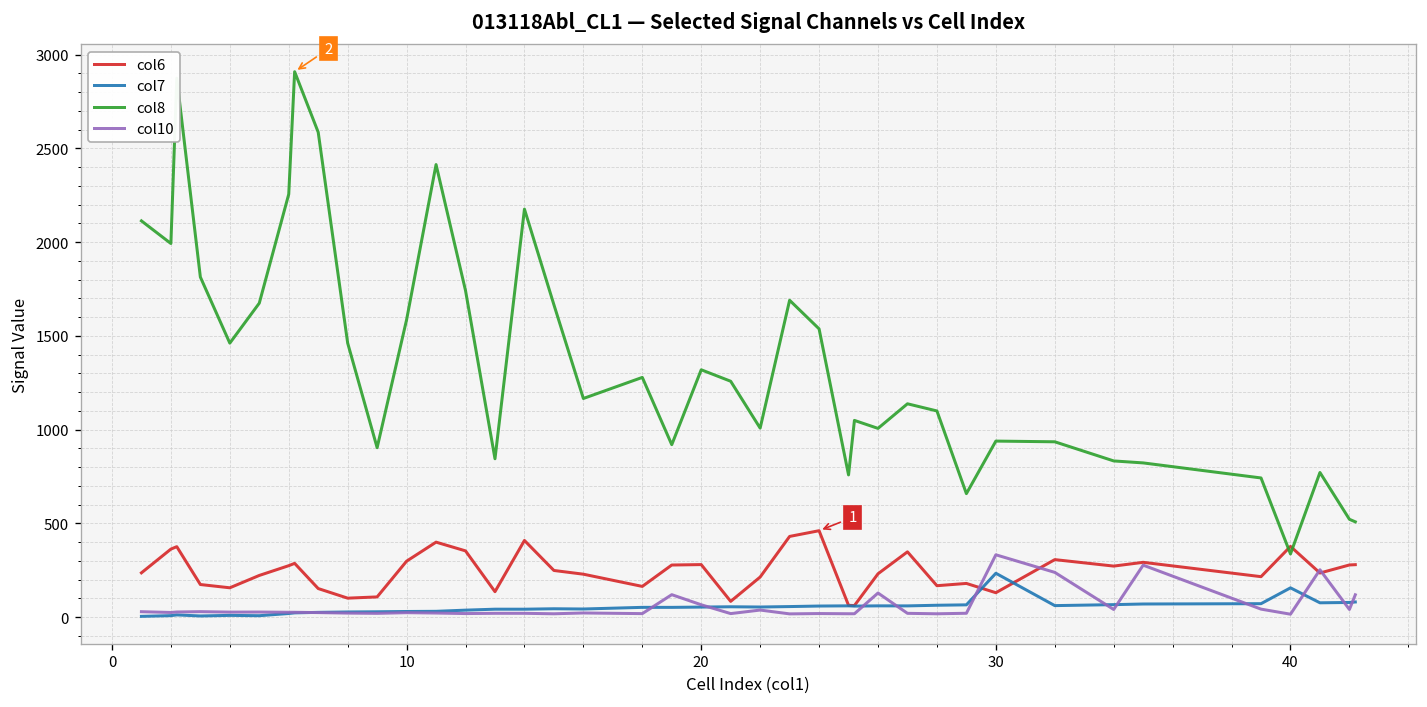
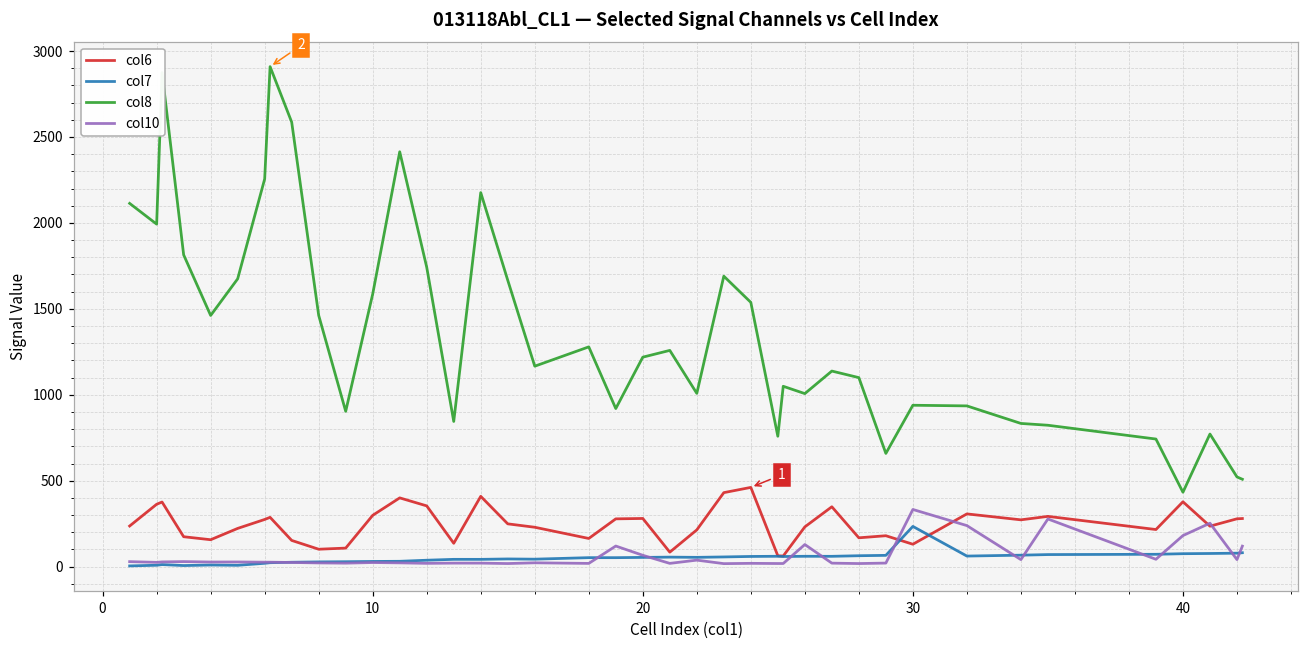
  {
    "col6": {
      "10": 300,
      "20": 280,
      "30": 130,
      "40": 380
    },
    "col7": {
      "30": 230,
-     "40": 160
+     "40": 80
    },
    "col8": {
      "10": 1590,
-     "20": 1320,
+     "20": 1220,
      "30": 940,
-     "40": 340
+     "40": 430
    },
    "col10": {
      "30": 330,
-     "40": 20
+     "40": 180
    }
  }
